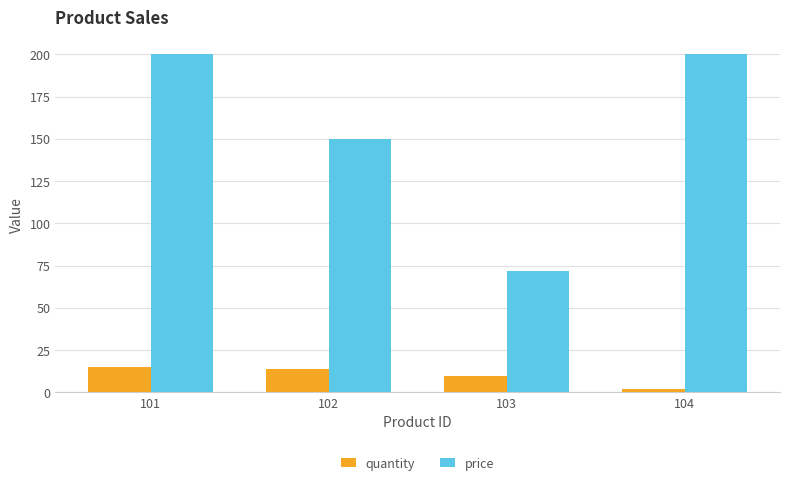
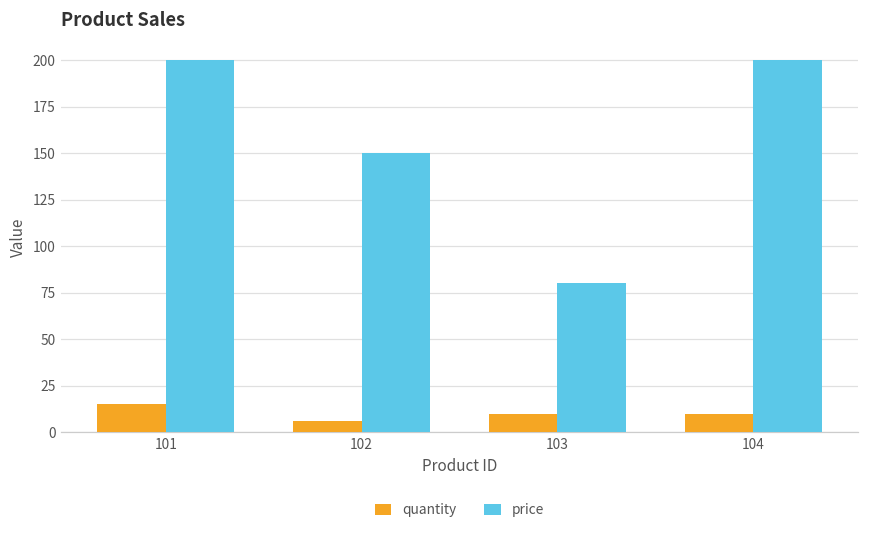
  {
    "quantity": {
      "101": 15,
-     "102": 14,
+     "102": 6,
      "103": 10,
-     "104": 2
+     "104": 10
    },
    "price": {
      "101": 200,
      "102": 150,
-     "103": 72,
+     "103": 80,
      "104": 200
    }
  }
